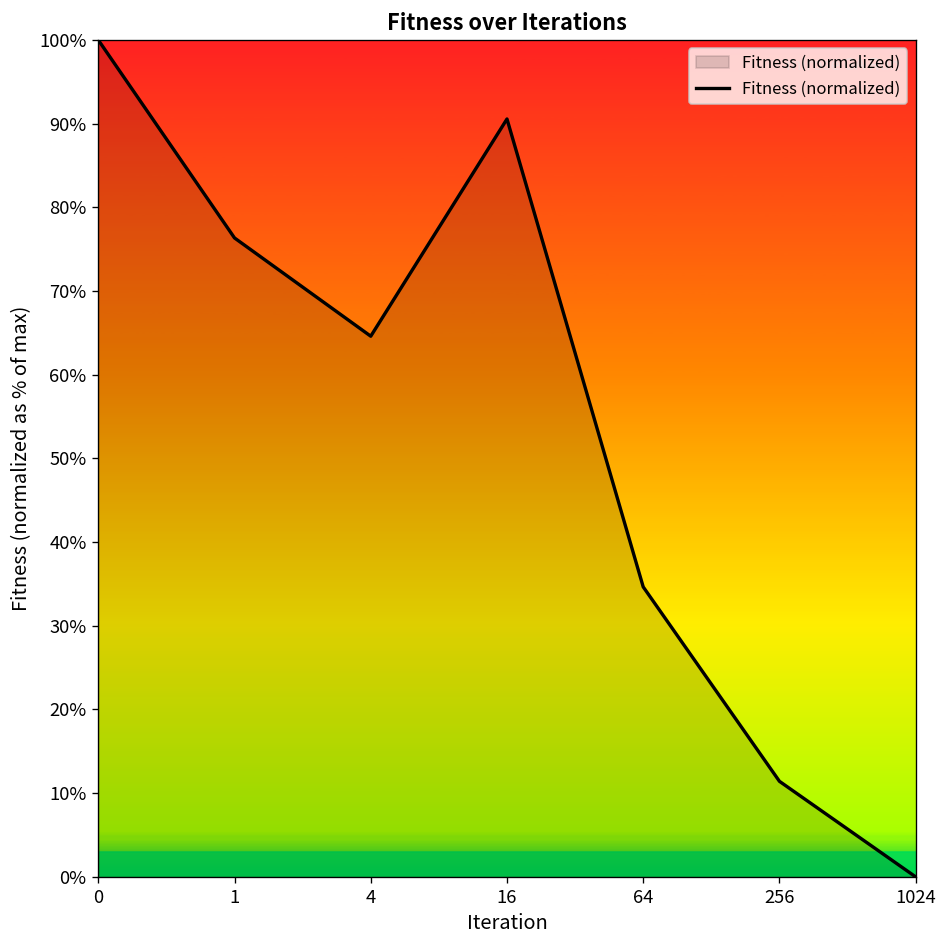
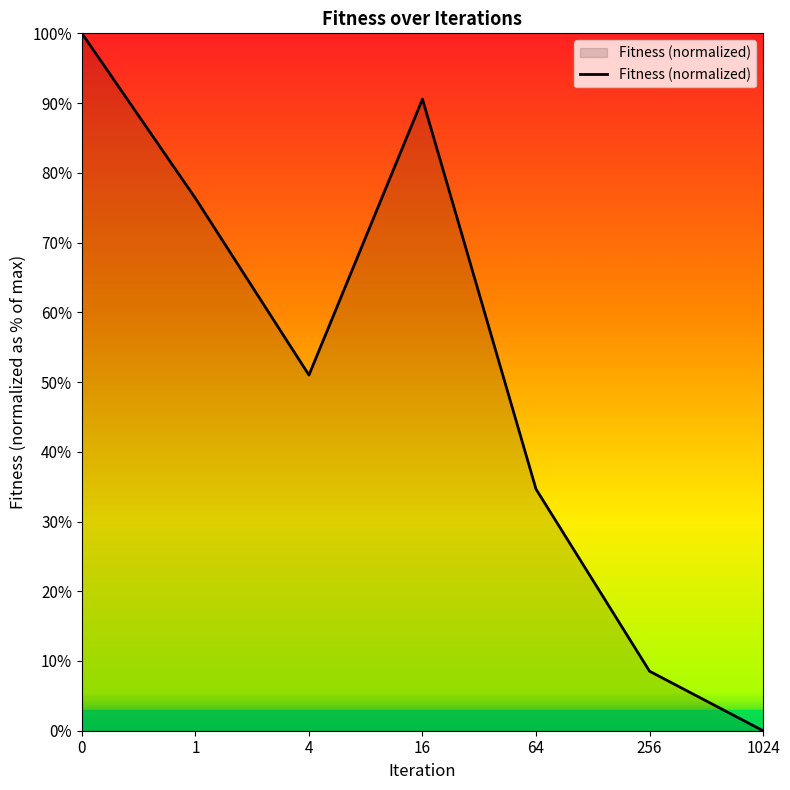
  {
    "0": "100%",
    "1": "76%",
-   "4": "65%",
+   "4": "51%",
    "16": "91%",
    "64": "35%",
-   "256": "11%"
+   "256": "9%"
  }
